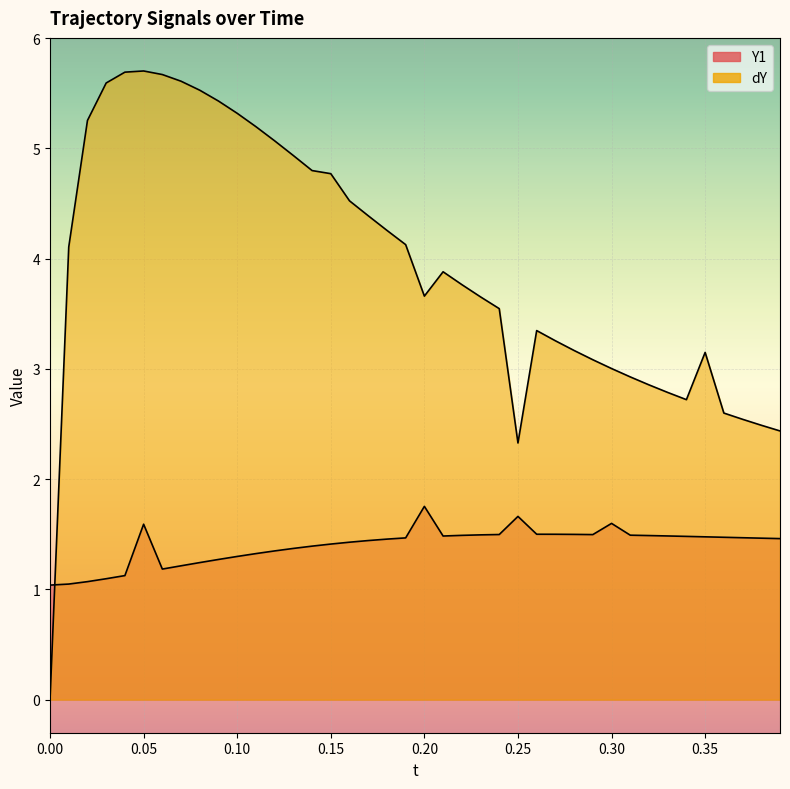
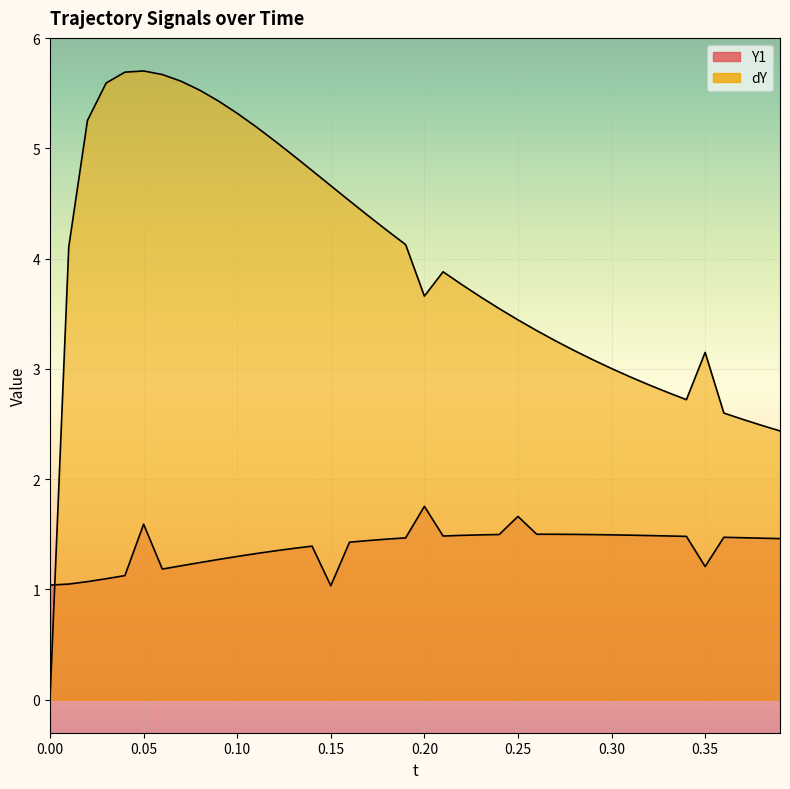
  {
    "Y1": {
      "0.00": 1.04,
      "0.05": 1.59,
      "0.10": 1.30,
-     "0.15": 1.41,
+     "0.15": 1.03,
      "0.20": 1.75,
      "0.25": 1.66,
-     "0.30": 1.60,
-     "0.35": 1.48
+     "0.30": 1.49,
+     "0.35": 1.21
    },
    "dY": {
      "0.00": 0.00,
      "0.05": 5.70,
      "0.10": 5.32,
-     "0.15": 4.77,
+     "0.15": 4.66,
      "0.20": 3.66,
-     "0.25": 2.33,
+     "0.25": 3.44,
      "0.30": 3.00,
      "0.35": 3.15
    }
  }
